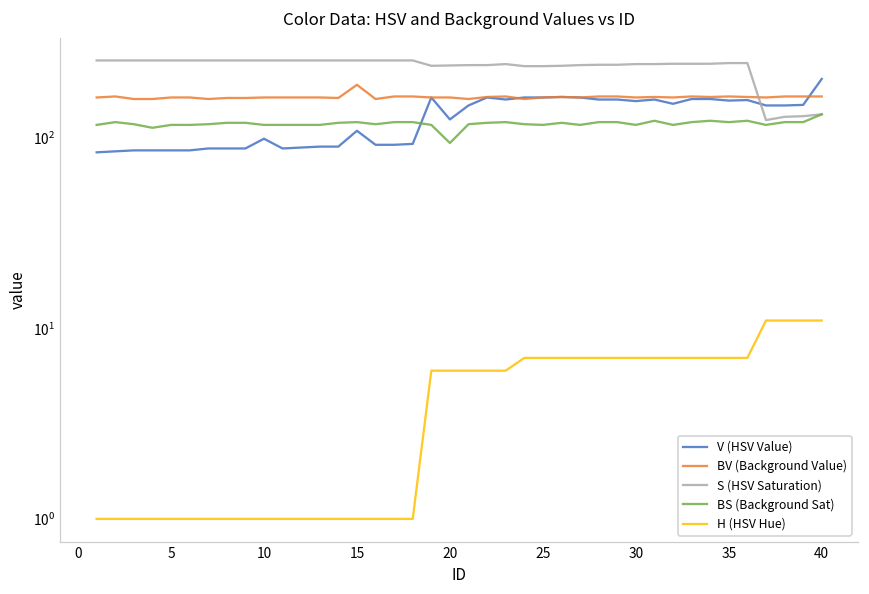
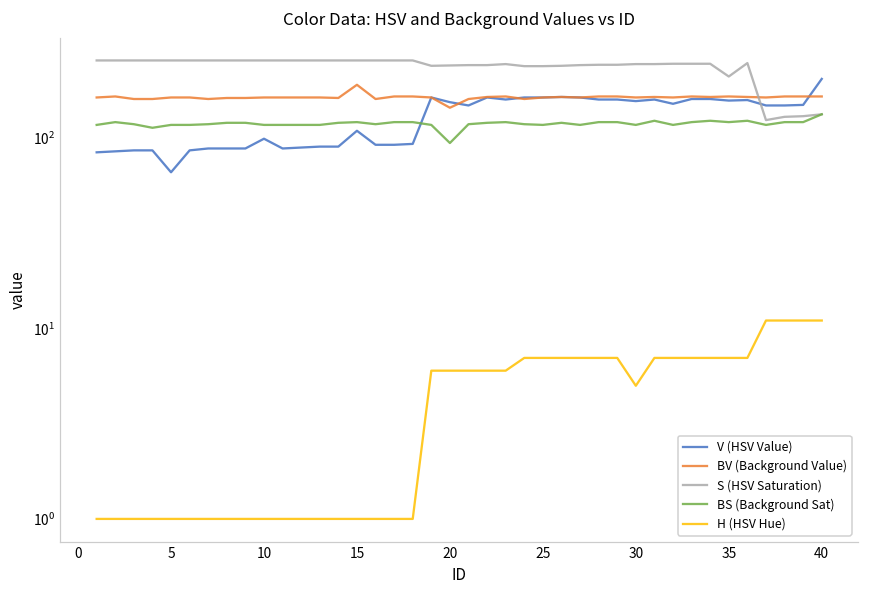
  {
    "V (HSV Value)": {
-     "5": 90,
+     "5": 66,
      "10": 100,
      "15": 110,
-     "20": 130,
+     "20": 150,
      "30": 160,
      "35": 160,
      "40": 200
    },
    "BV (Background Value)": {
      "5": 160,
      "10": 160,
      "15": 190,
-     "20": 160,
+     "20": 140,
      "30": 160,
      "35": 170,
      "40": 170
    },
    "S (HSV Saturation)": {
      "5": 260,
      "10": 260,
      "15": 260,
      "20": 240,
      "25": 240,
      "30": 240,
-     "35": 250
+     "35": 210
    },
    "BS (Background Sat)": {
      "5": 120,
      "10": 120,
      "15": 120,
      "20": 90,
      "25": 120,
      "30": 120,
      "35": 120
    },
    "H (HSV Hue)": {
      "5": 1,
      "10": 1,
      "15": 1,
      "20": 6,
      "25": 7,
-     "30": 7,
+     "30": 5,
      "35": 7,
      "40": 11
    }
  }
